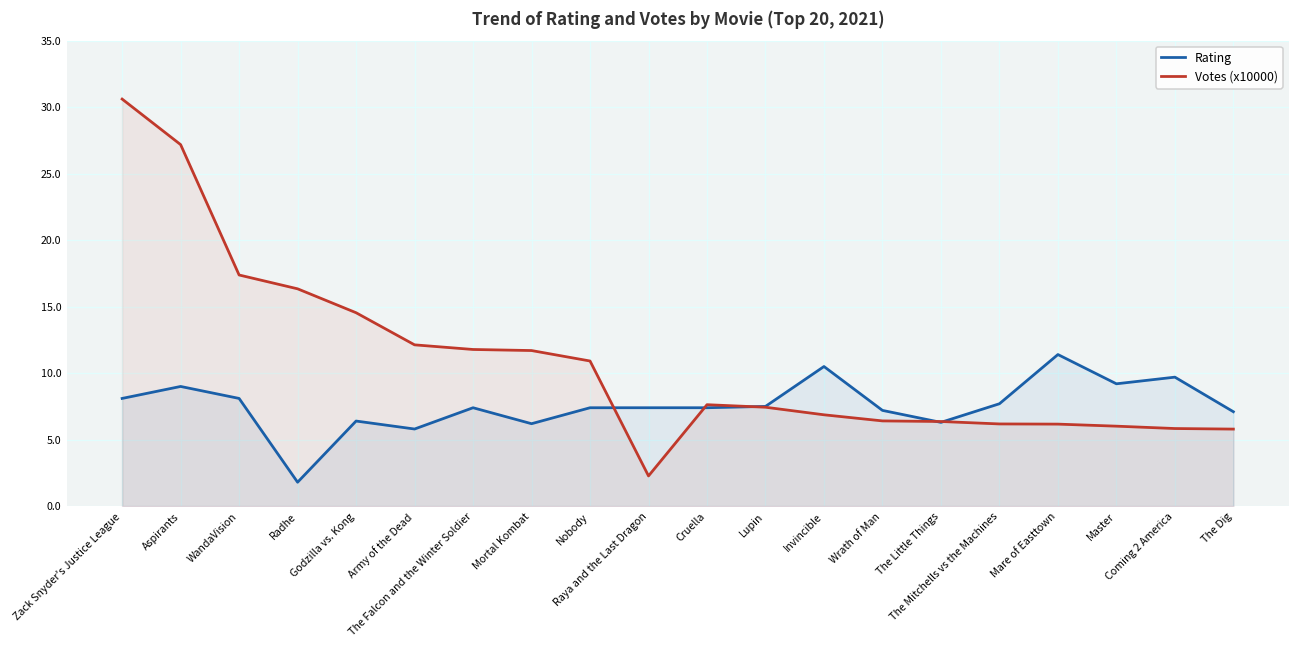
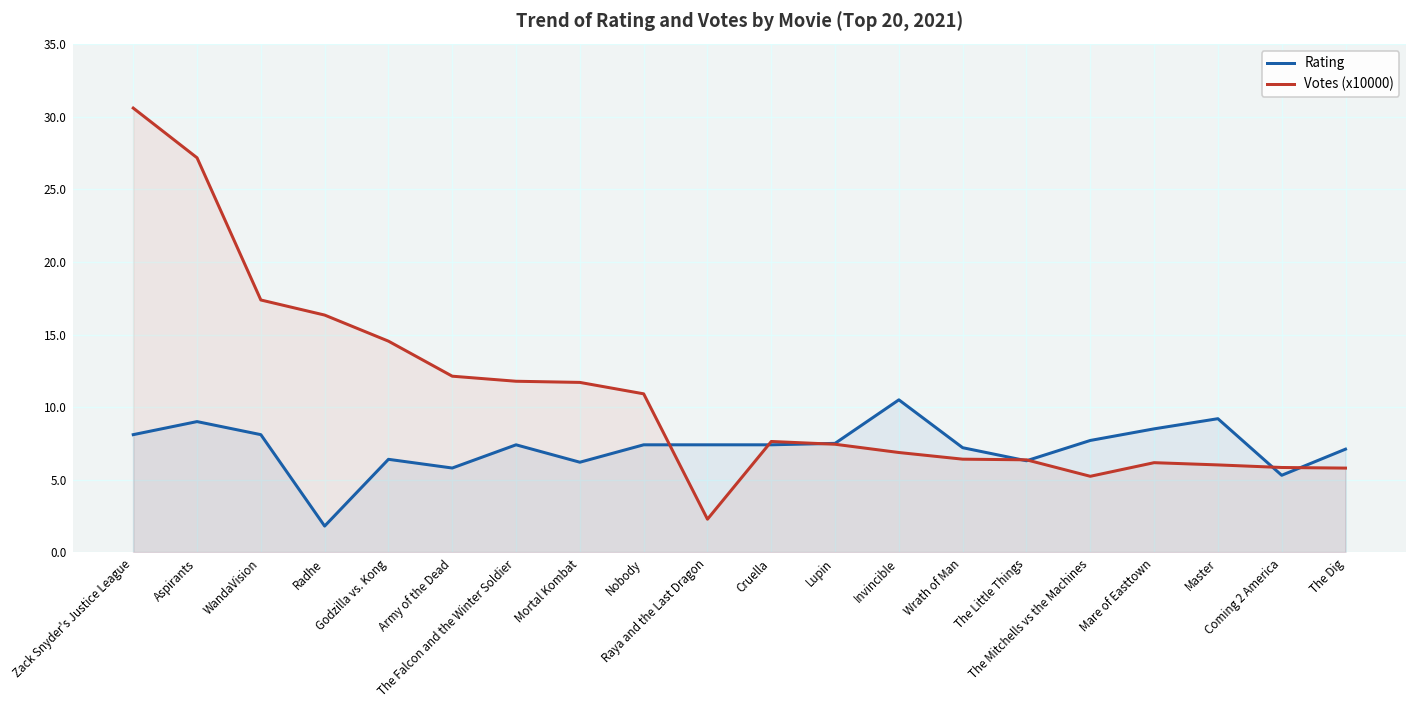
  {
    "Rating": {
      "Zack Snyder's Justice League": 8.1,
      "Aspirants": 9.0,
      "WandaVision": 8.1,
      "Radhe": 1.8,
      "Godzilla vs. Kong": 6.4,
      "Army of the Dead": 5.8,
      "The Falcon and the Winter Soldier": 7.4,
      "Mortal Kombat": 6.2,
      "Nobody": 7.4,
      "Raya and the Last Dragon": 7.4,
      "Cruella": 7.4,
      "Invincible": 10.5,
      "Wrath of Man": 7.2,
      "The Mitchells vs the Machines": 7.7,
-     "Mare of Easttown": 11.4,
+     "Mare of Easttown": 8.5,
      "Master": 9.2,
-     "Coming 2 America": 9.7,
+     "Coming 2 America": 5.3,
      "The Dig": 7.1
    },
    "Votes (x10000)": {
      "Zack Snyder's Justice League": 30.6,
      "Aspirants": 27.2,
      "WandaVision": 17.4,
      "Radhe": 16.3,
      "Godzilla vs. Kong": 14.5,
      "Army of the Dead": 12.1,
      "The Falcon and the Winter Soldier": 11.8,
      "Mortal Kombat": 11.7,
      "Nobody": 10.9,
      "Raya and the Last Dragon": 2.3,
      "Cruella": 7.6,
      "Invincible": 6.9,
      "Wrath of Man": 6.4,
-     "The Mitchells vs the Machines": 6.2,
+     "The Mitchells vs the Machines": 5.2,
      "Mare of Easttown": 6.2,
      "Master": 6.0,
      "Coming 2 America": 5.8,
      "The Dig": 5.8
    }
  }
